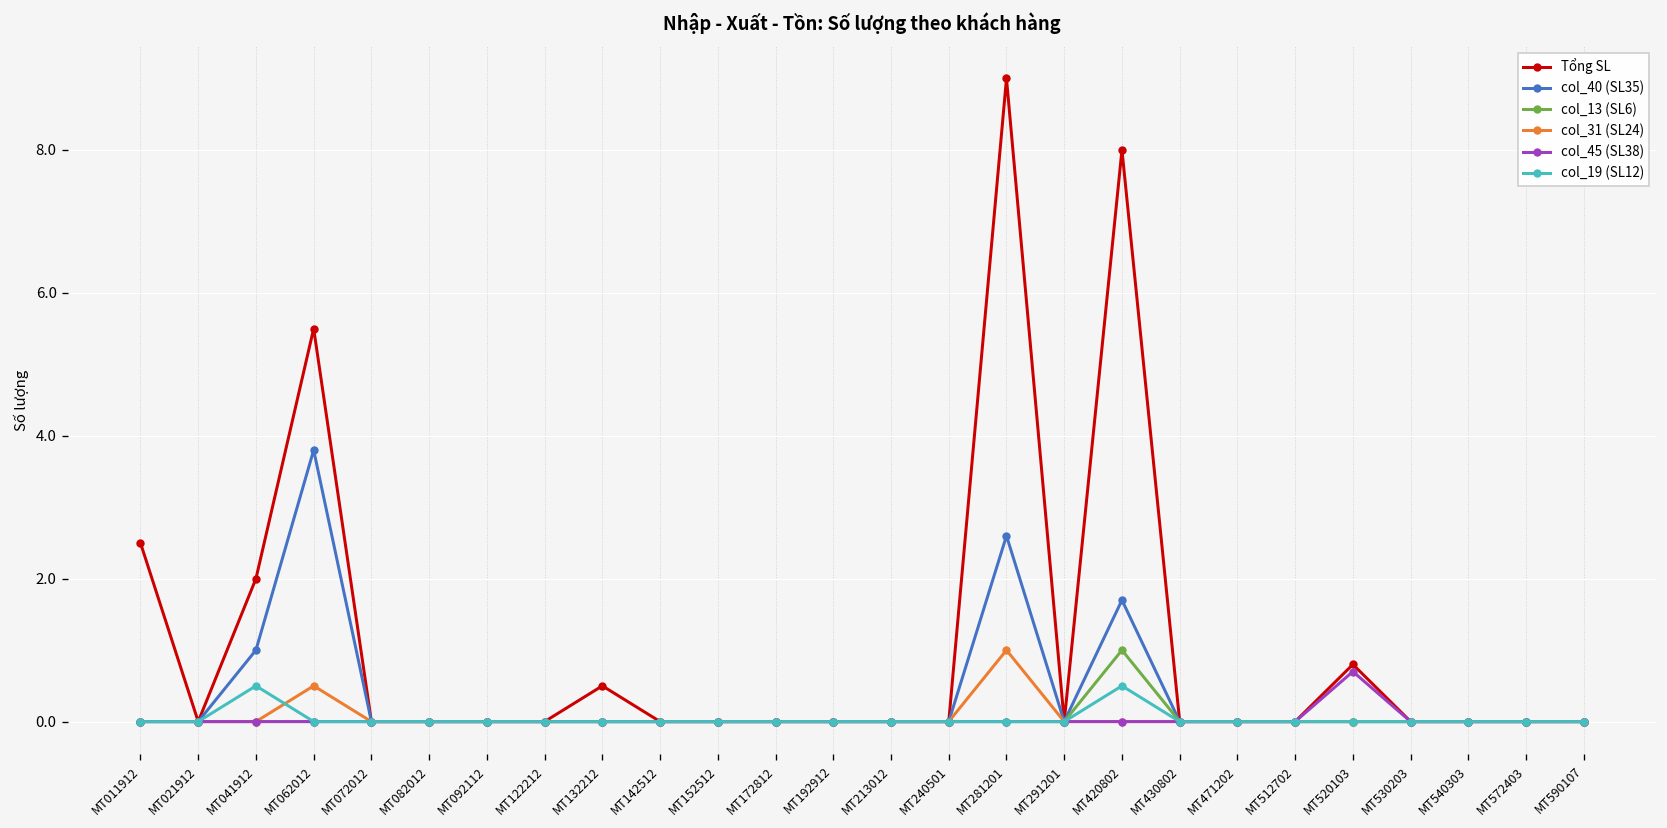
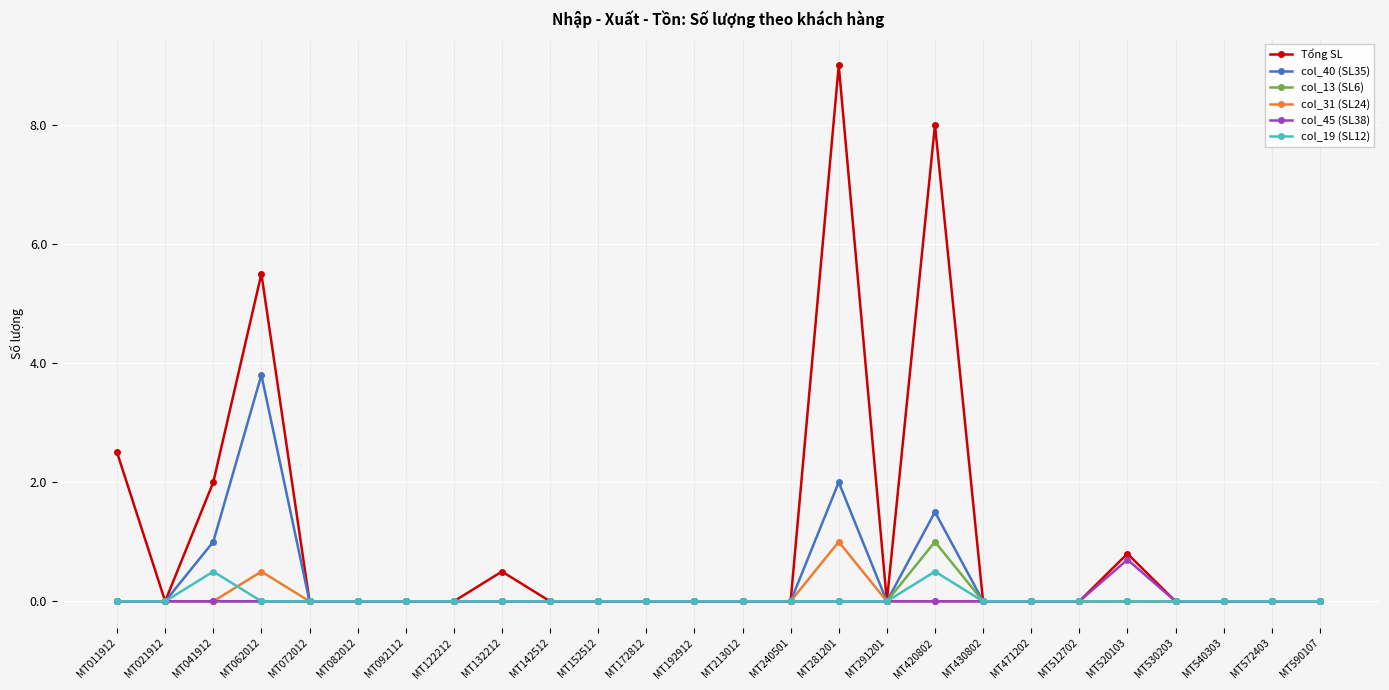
  {
    "Tổng SL": {
      "MT011912": 2.5,
      "MT041912": 2.0,
      "MT062012": 5.5,
      "MT132212": 0.5,
      "MT281201": 9.0,
      "MT420802": 8.0,
      "MT520103": 0.8
    },
    "col_40 (SL35)": {
      "MT041912": 1.0,
      "MT062012": 3.8,
-     "MT281201": 2.6,
-     "MT420802": 1.7
+     "MT281201": 2.0,
+     "MT420802": 1.5
    },
    "col_13 (SL6)": {
      "MT420802": 1.0
    },
    "col_31 (SL24)": {
      "MT062012": 0.5,
      "MT281201": 1.0
    },
    "col_45 (SL38)": {
      "MT520103": 0.7
    },
    "col_19 (SL12)": {
      "MT041912": 0.5,
      "MT420802": 0.5
    }
  }
